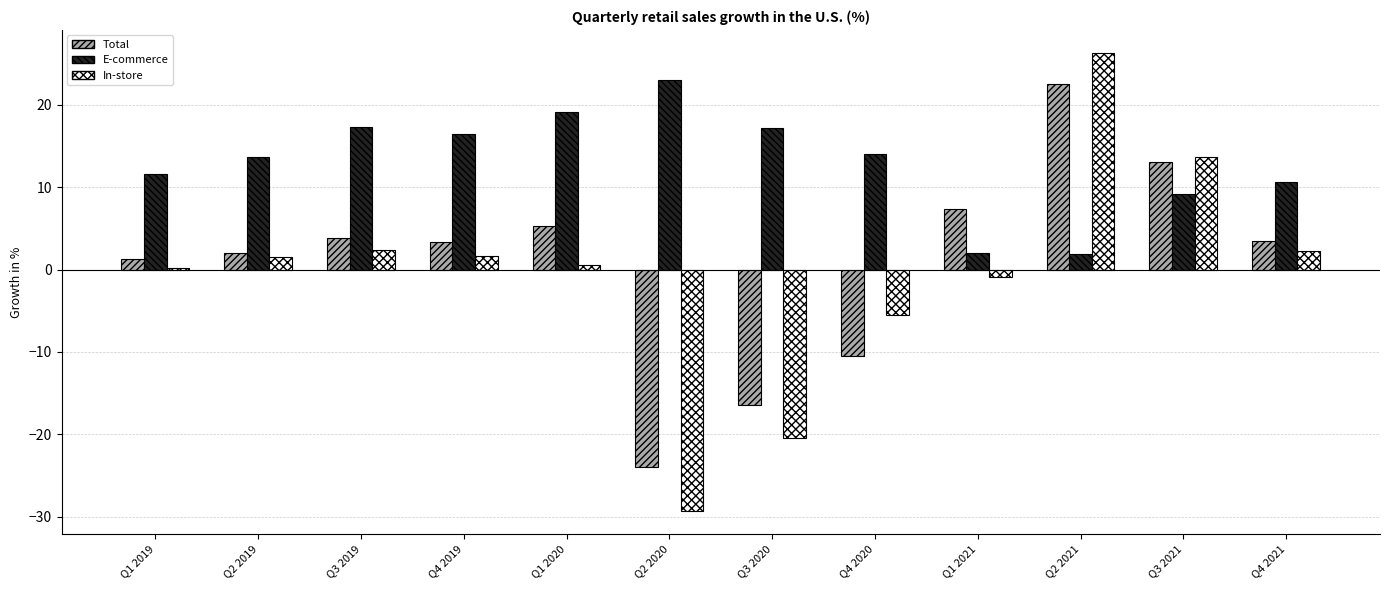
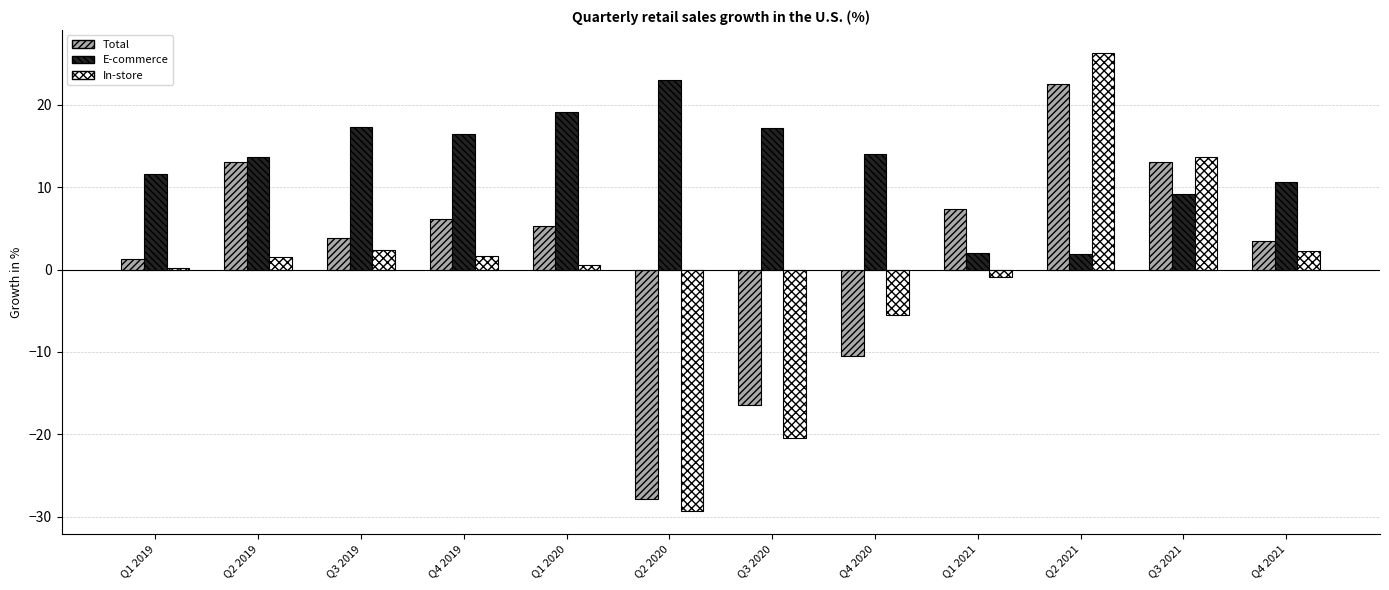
  {
    "Total": {
      "Q1 2019": 1,
-     "Q2 2019": 2,
+     "Q2 2019": 13,
      "Q3 2019": 4,
-     "Q4 2019": 3,
+     "Q4 2019": 6,
      "Q1 2020": 5,
-     "Q2 2020": -24,
+     "Q2 2020": -28,
      "Q3 2020": -17,
      "Q4 2020": -11,
      "Q1 2021": 7,
      "Q2 2021": 23,
      "Q3 2021": 13,
      "Q4 2021": 4
    },
    "E-commerce": {
      "Q1 2019": 12,
      "Q2 2019": 14,
      "Q3 2019": 17,
      "Q4 2019": 16,
      "Q1 2020": 19,
      "Q2 2020": 23,
      "Q3 2020": 17,
      "Q4 2020": 14,
      "Q1 2021": 2,
      "Q2 2021": 2,
      "Q3 2021": 9,
      "Q4 2021": 11
    },
    "In-store": {
      "Q2 2019": 2,
      "Q3 2019": 2,
      "Q4 2019": 2,
      "Q1 2020": 1,
      "Q2 2020": -29,
      "Q3 2020": -21,
      "Q4 2020": -6,
      "Q1 2021": -1,
      "Q2 2021": 26,
      "Q3 2021": 14,
      "Q4 2021": 2
    }
  }
